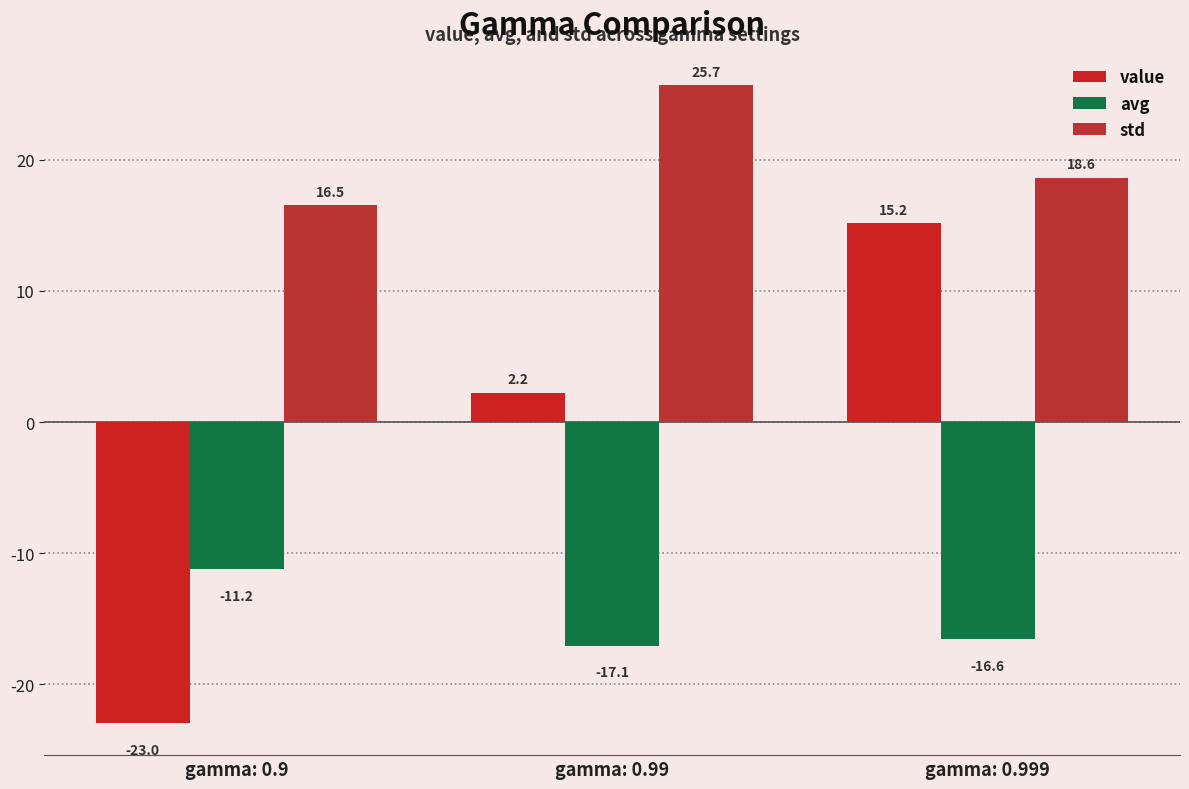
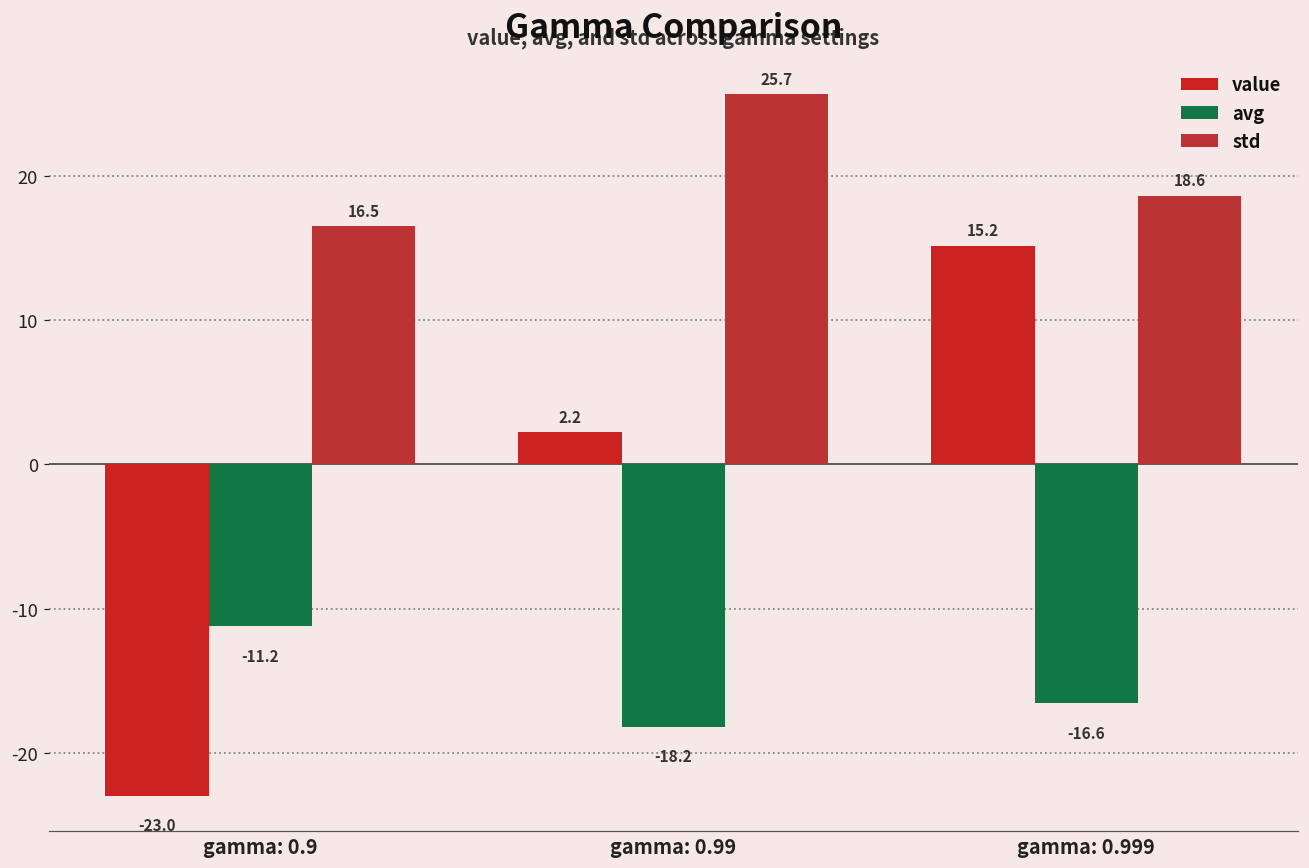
  {
    "avg": {
      "gamma: 0.9": -11.2,
-     "gamma: 0.99": -17.1,
+     "gamma: 0.99": -18.2,
      "gamma: 0.999": -16.6
    }
  }
